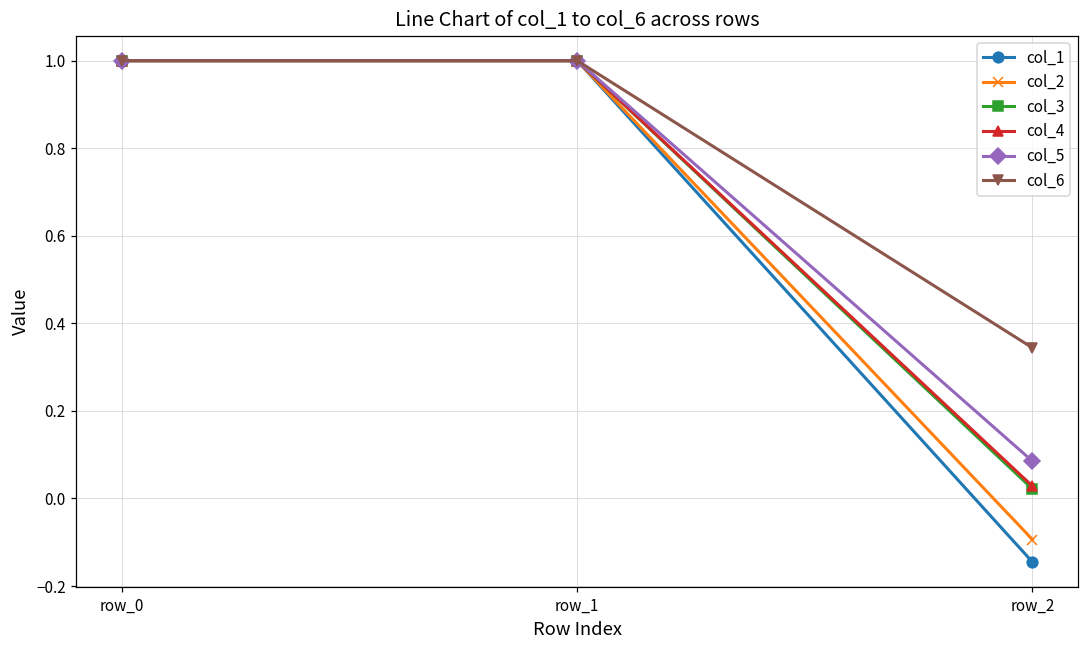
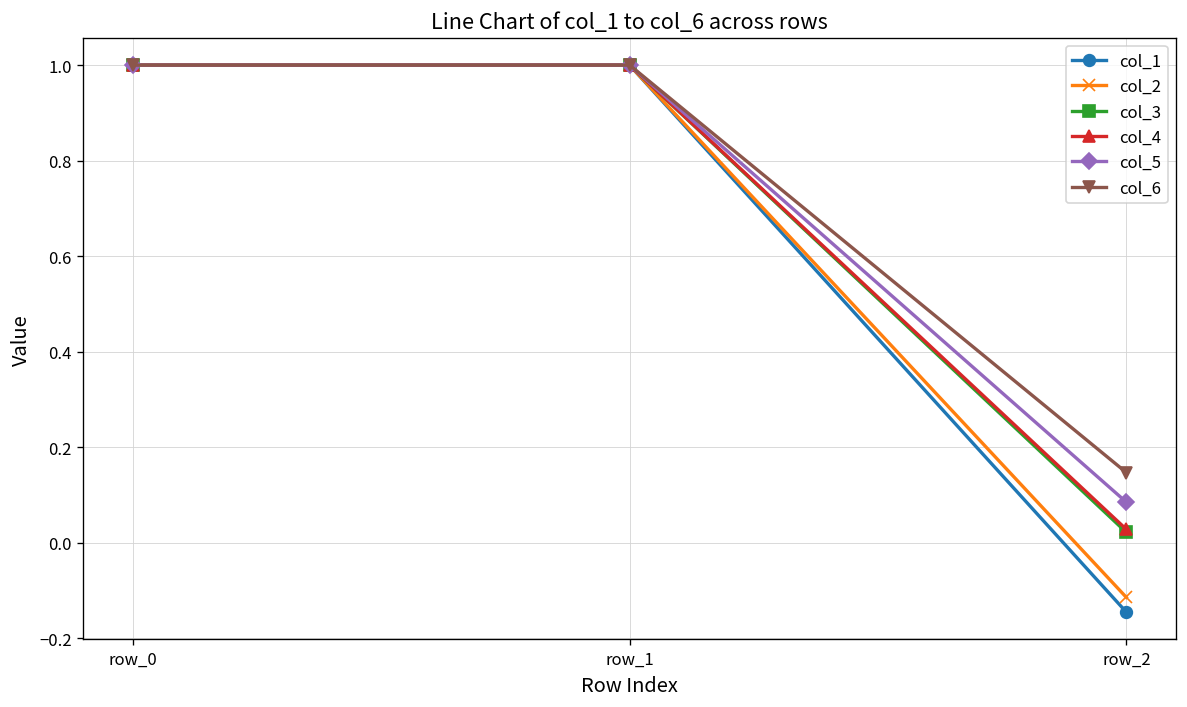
  {
    "col_1": {
      "row_2": -0.15
    },
    "col_2": {
-     "row_2": -0.09
+     "row_2": -0.11
    },
    "col_5": {
      "row_2": 0.09
    },
    "col_6": {
-     "row_2": 0.34
+     "row_2": 0.15
    }
  }
